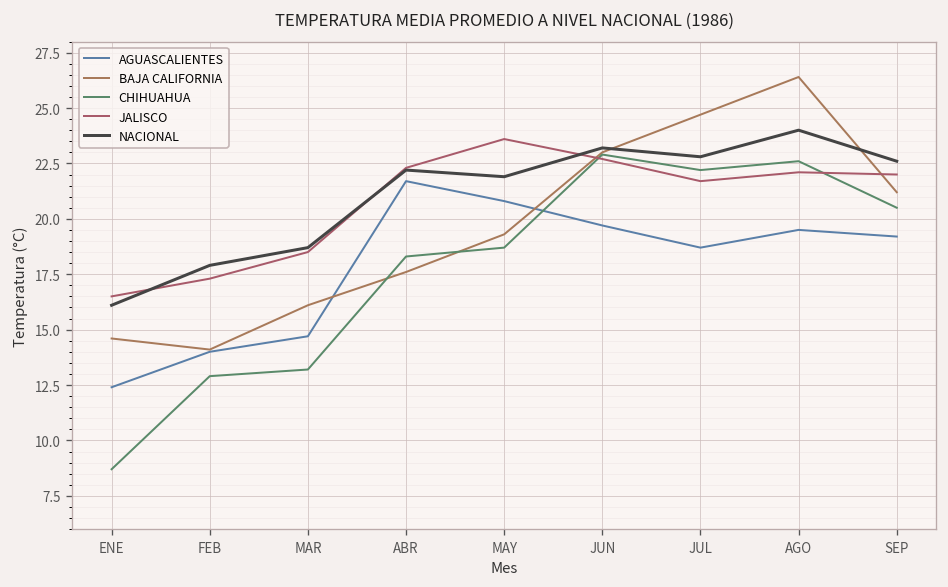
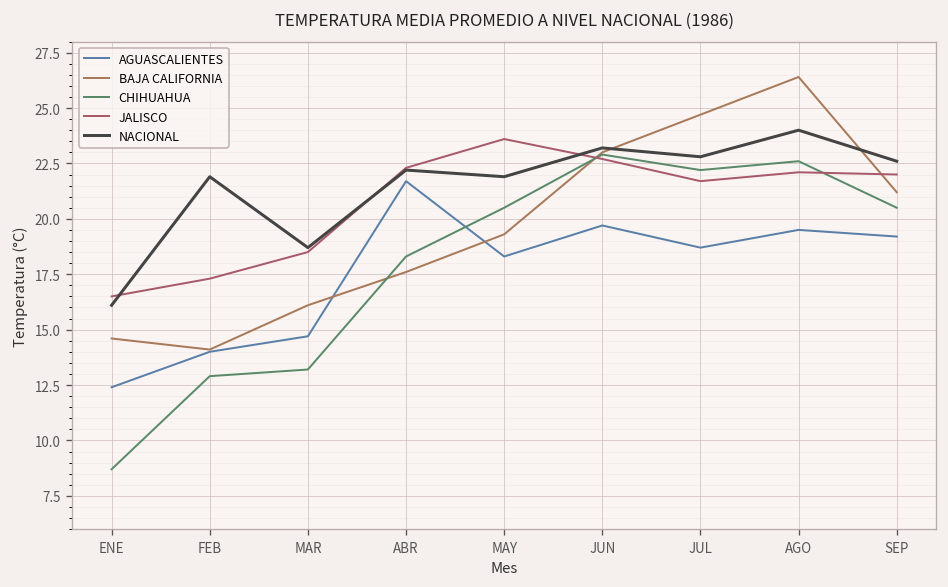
  {
    "AGUASCALIENTES": {
      "ENE": 12.4,
      "MAR": 14.7,
      "ABR": 21.7,
-     "MAY": 20.8,
+     "MAY": 18.3,
      "JUN": 19.7,
      "JUL": 18.7,
      "AGO": 19.5,
      "SEP": 19.2
    },
    "CHIHUAHUA": {
      "ENE": 8.7,
      "FEB": 12.9,
      "MAR": 13.2,
      "ABR": 18.3,
-     "MAY": 18.7,
+     "MAY": 20.5,
      "JUL": 22.2,
      "AGO": 22.6,
      "SEP": 20.5
    },
    "NACIONAL": {
      "ENE": 16.1,
-     "FEB": 17.9,
+     "FEB": 21.9,
      "MAR": 18.7,
      "MAY": 21.9,
      "JUN": 23.2,
      "JUL": 22.8,
      "AGO": 24.0,
      "SEP": 22.6
    }
  }
